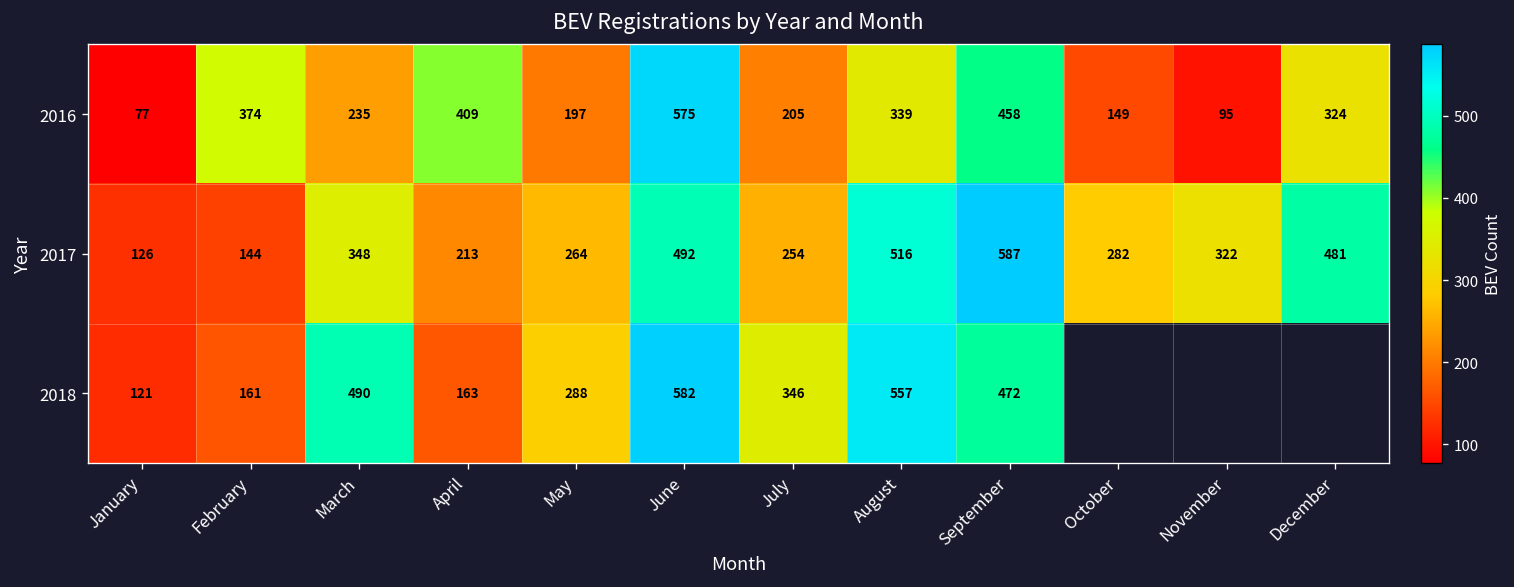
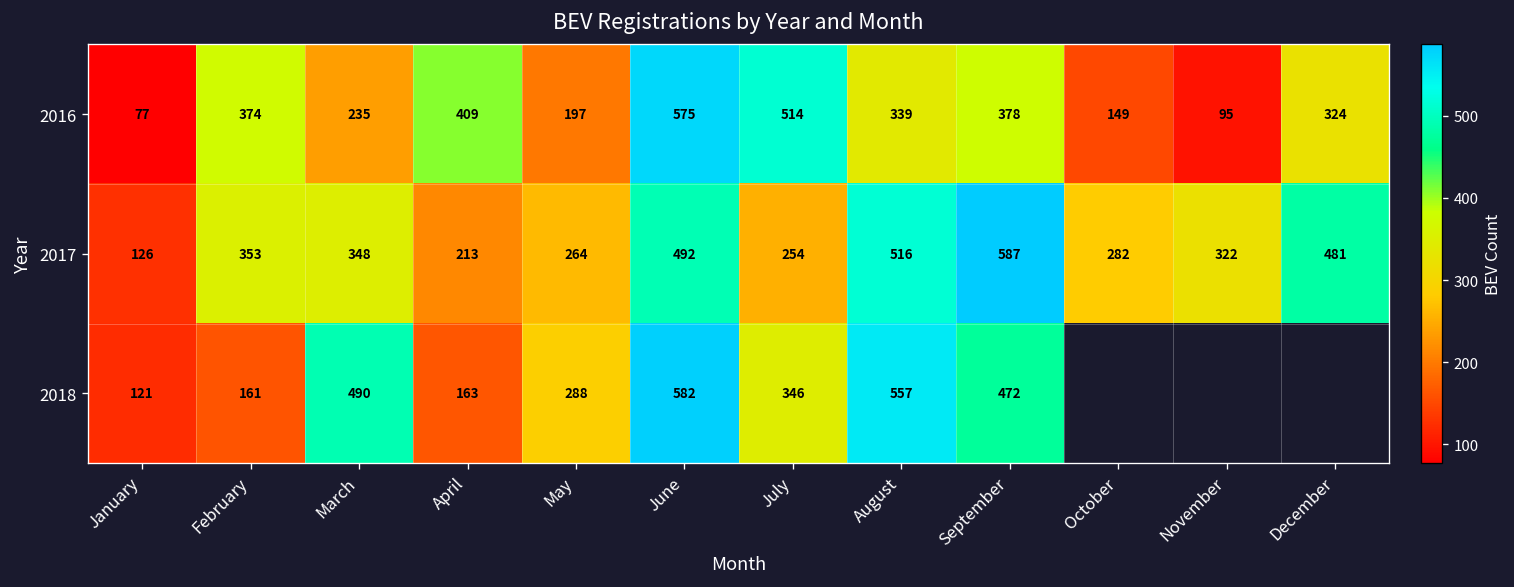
  {
    "2016": {
      "January": 77,
      "February": 374,
      "March": 235,
      "April": 409,
      "May": 197,
      "June": 575,
-     "July": 205,
+     "July": 514,
      "August": 339,
-     "September": 458,
+     "September": 378,
      "October": 149,
      "November": 95,
      "December": 324
    },
    "2017": {
      "January": 126,
-     "February": 144,
+     "February": 353,
      "March": 348,
      "April": 213,
      "May": 264,
      "June": 492,
      "July": 254,
      "August": 516,
      "September": 587,
      "October": 282,
      "November": 322,
      "December": 481
    },
    "2018": {
      "January": 121,
      "February": 161,
      "March": 490,
      "April": 163,
      "May": 288,
      "June": 582,
      "July": 346,
      "August": 557,
      "September": 472
    }
  }
